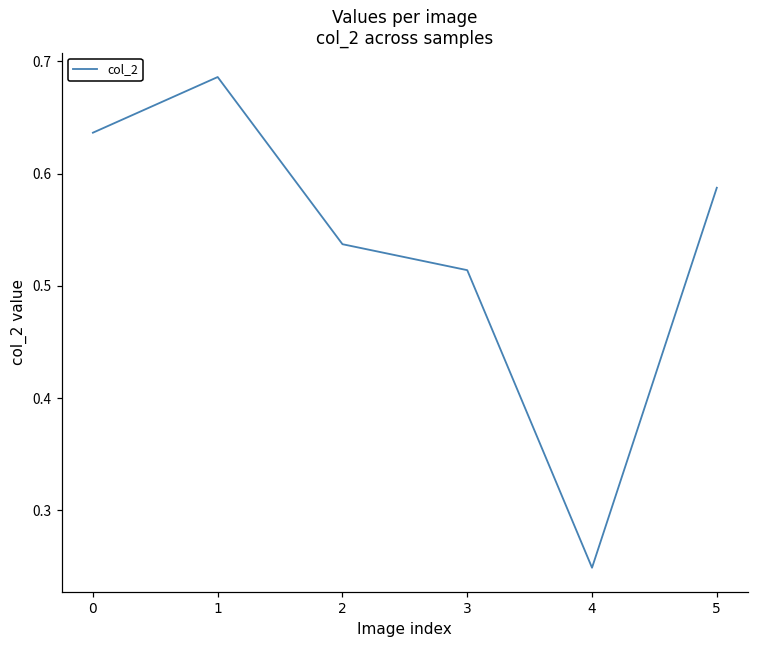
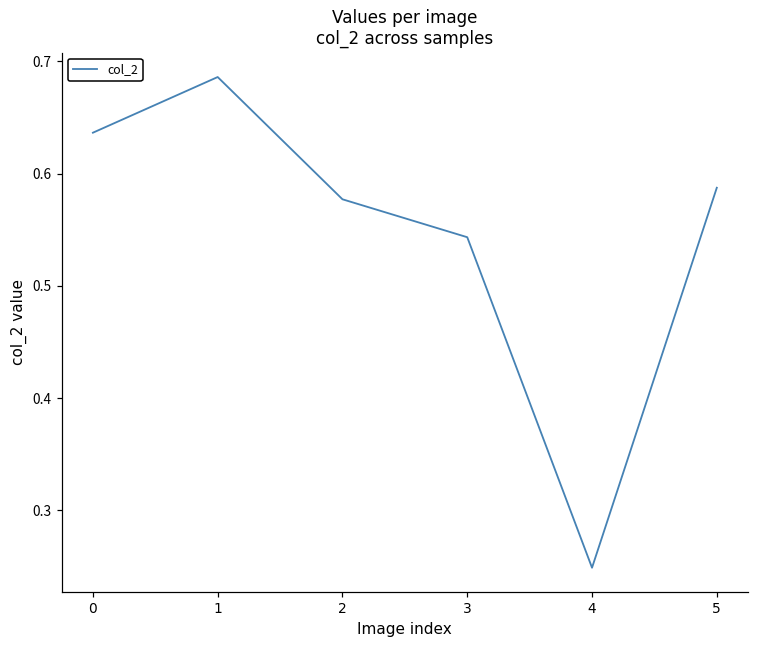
  {
    "0": 0.636,
    "1": 0.686,
-   "2": 0.537,
-   "3": 0.514,
+   "2": 0.577,
+   "3": 0.543,
    "4": 0.249,
    "5": 0.587
  }
